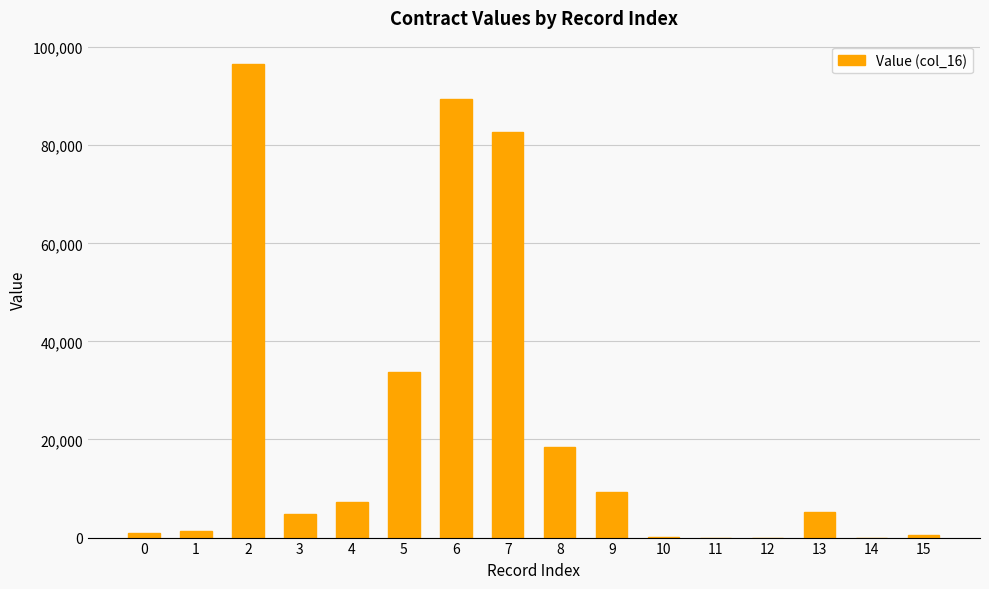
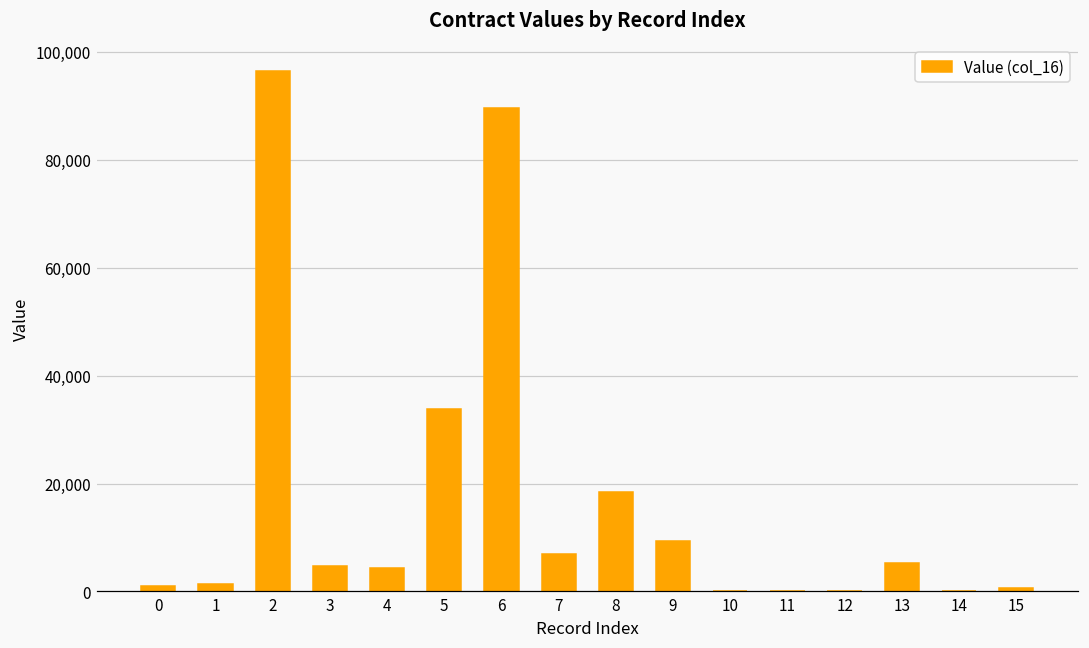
  {
    "0": "1,000",
    "1": "1,000",
    "2": "96,000",
    "3": "5,000",
-   "4": "7,000",
+   "4": "4,000",
    "5": "34,000",
    "6": "90,000",
-   "7": "83,000",
+   "7": "7,000",
    "8": "18,000",
    "9": "9,000",
    "11": "0",
    "12": "0",
    "13": "5,000",
    "14": "0",
    "15": "1,000"
  }
